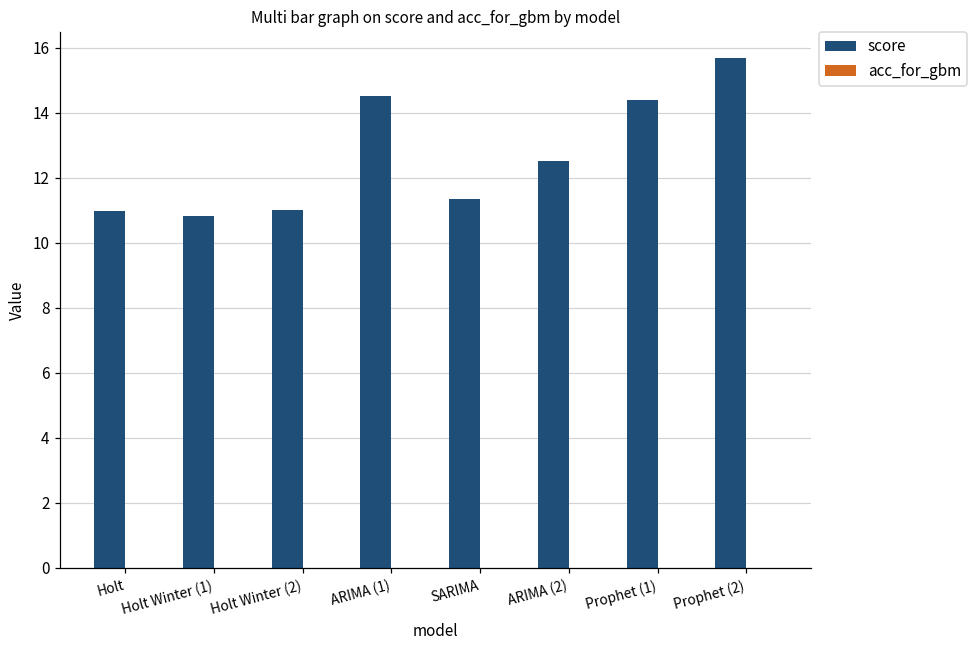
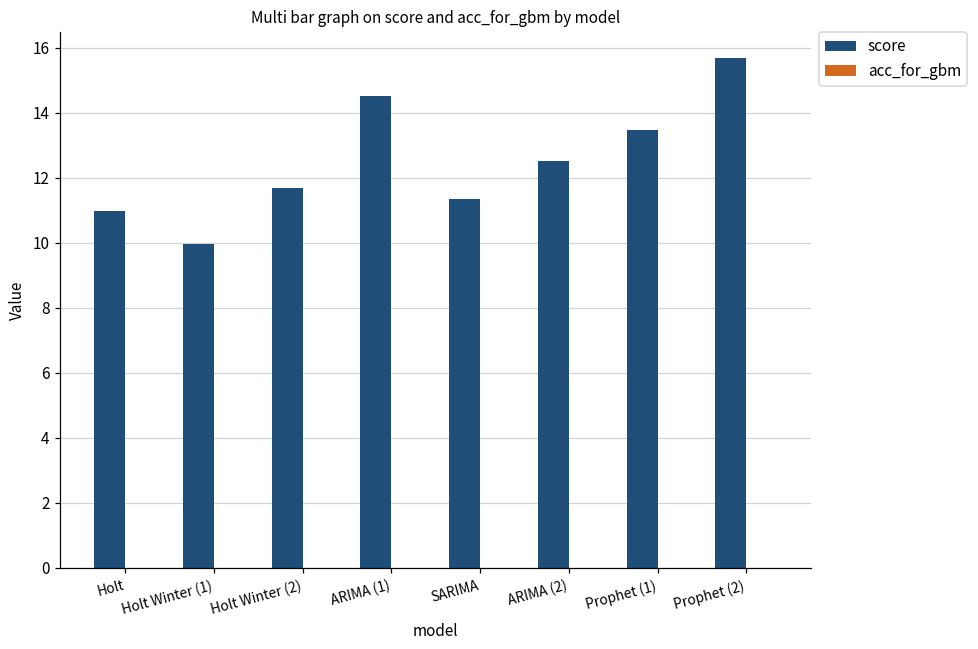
  {
    "score": {
      "Holt": 11.0,
-     "Holt Winter (1)": 10.8,
-     "Holt Winter (2)": 11.0,
+     "Holt Winter (1)": 10.0,
+     "Holt Winter (2)": 11.7,
      "ARIMA (1)": 14.5,
      "SARIMA": 11.4,
      "ARIMA (2)": 12.5,
-     "Prophet (1)": 14.4,
+     "Prophet (1)": 13.5,
      "Prophet (2)": 15.7
    },
    "acc_for_gbm": {
      "Holt": 0.0,
      "Holt Winter (1)": 0.0,
      "Holt Winter (2)": 0.0,
      "ARIMA (1)": 0.0,
      "SARIMA": 0.0,
      "ARIMA (2)": 0.0,
      "Prophet (1)": 0.0,
      "Prophet (2)": 0.0
    }
  }
